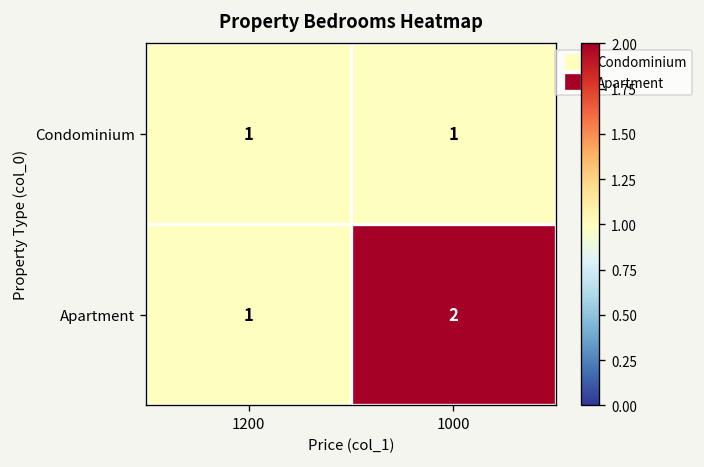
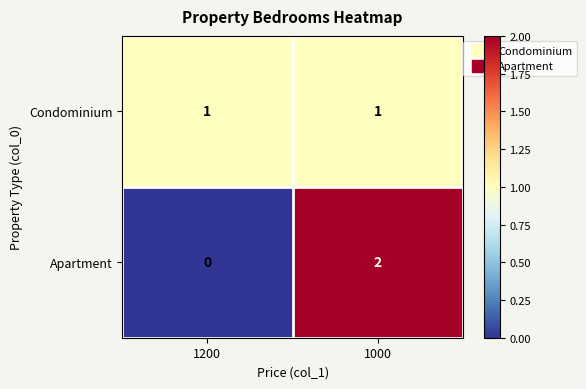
  {
    "Condominium": {
      "1200": 1,
      "1000": 1
    },
    "Apartment": {
-     "1200": 1,
+     "1200": 0,
      "1000": 2
    }
  }
